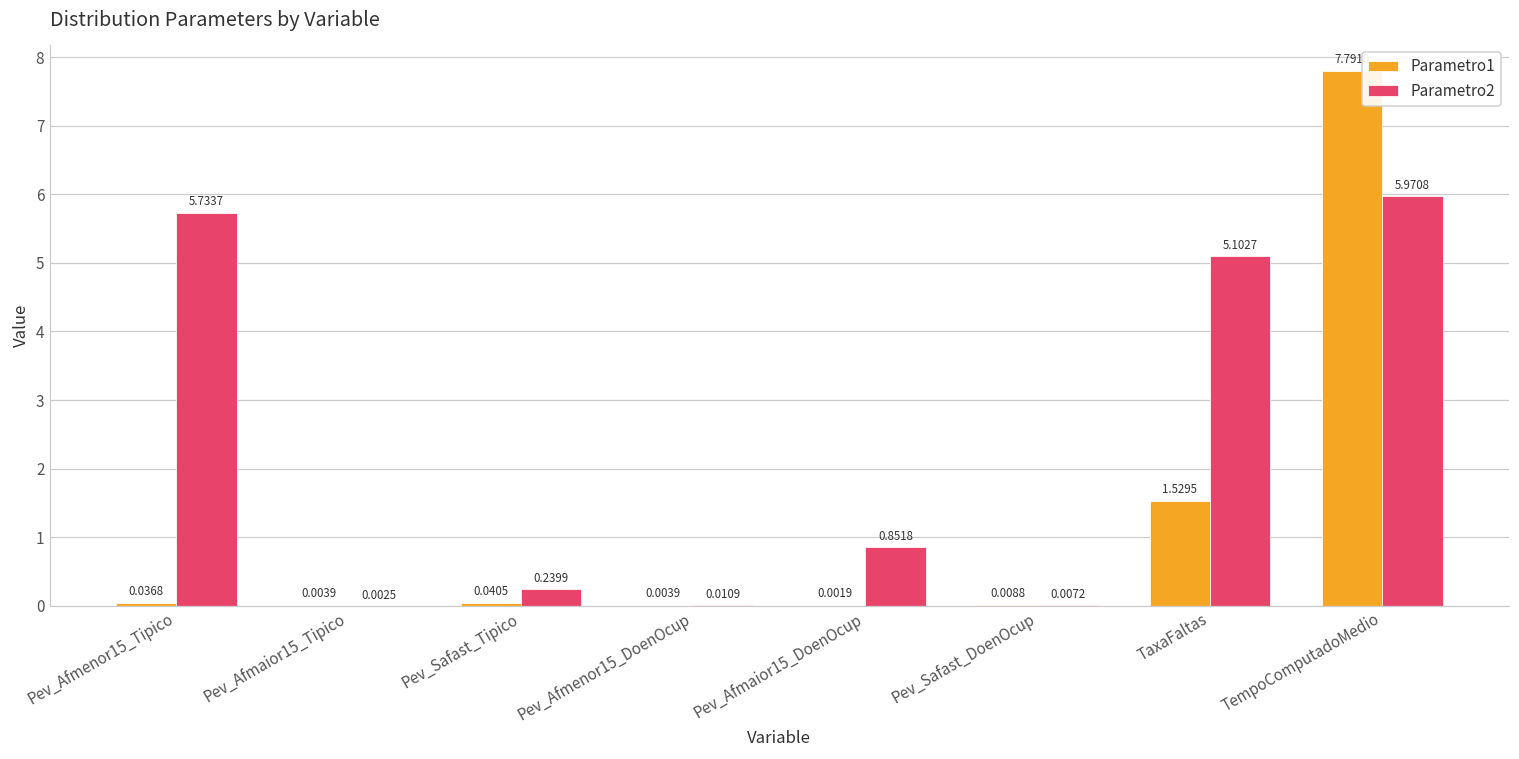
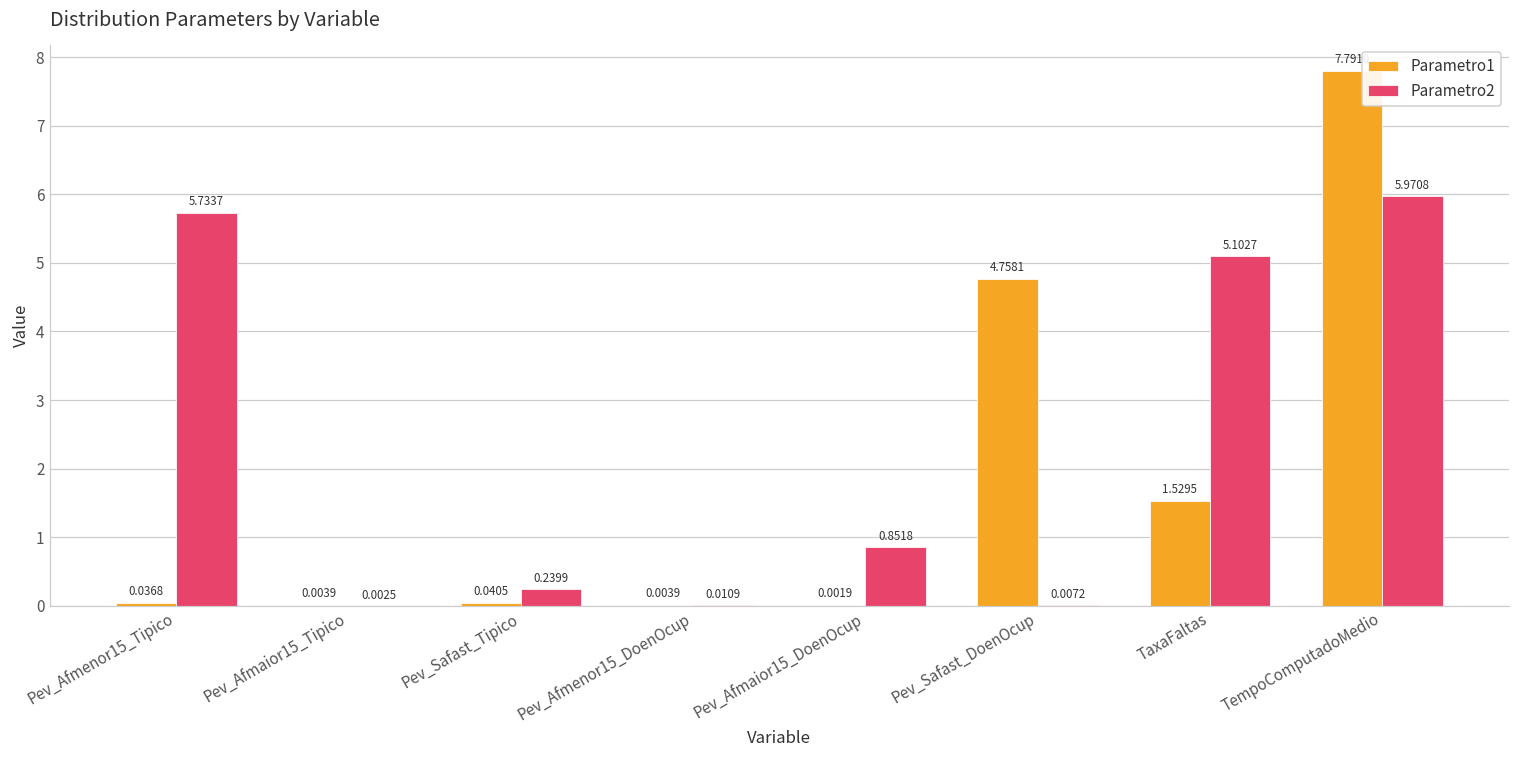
  {
    "Parametro1": {
      "Pev_Afmenor15_Tipico": 0.0368,
      "Pev_Afmaior15_Tipico": 0.0039,
      "Pev_Safast_Tipico": 0.0405,
      "Pev_Afmenor15_DoenOcup": 0.0039,
      "Pev_Afmaior15_DoenOcup": 0.0019,
-     "Pev_Safast_DoenOcup": 0.0088,
+     "Pev_Safast_DoenOcup": 4.7581,
      "TaxaFaltas": 1.5295
    },
    "Parametro2": {
      "Pev_Afmenor15_Tipico": 5.7337,
      "Pev_Afmaior15_Tipico": 0.0025,
      "Pev_Safast_Tipico": 0.2399,
      "Pev_Afmenor15_DoenOcup": 0.0109,
      "Pev_Afmaior15_DoenOcup": 0.8518,
      "Pev_Safast_DoenOcup": 0.0072,
      "TaxaFaltas": 5.1027,
      "TempoComputadoMedio": 5.9708
    }
  }
